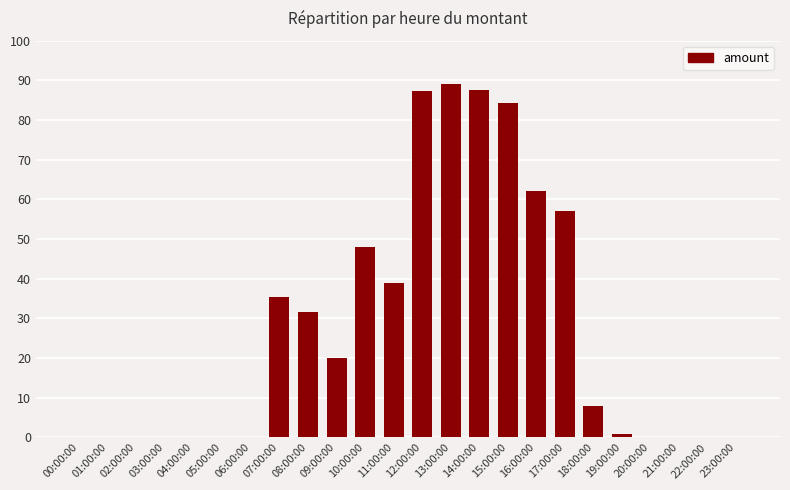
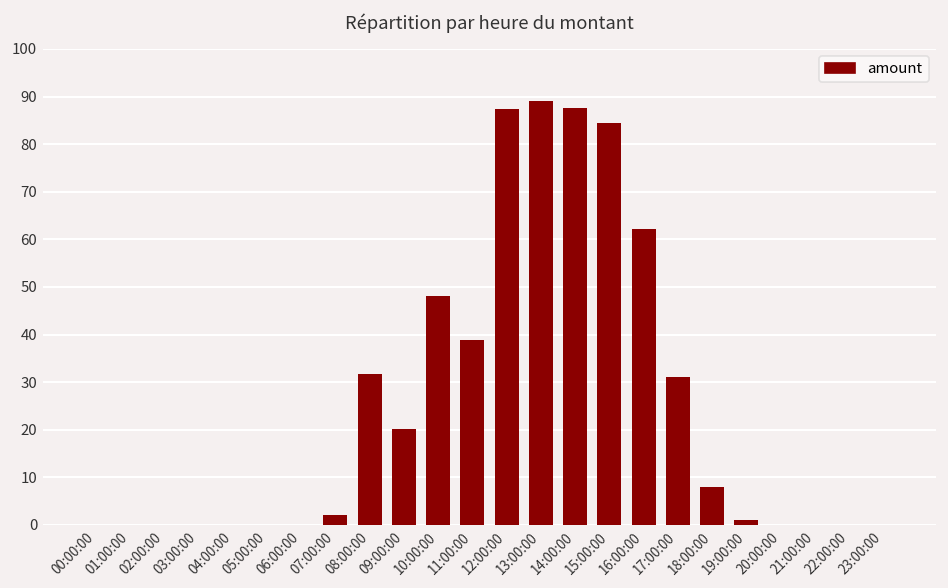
  {
    "00:00:00": 0,
    "01:00:00": 0,
    "02:00:00": 0,
    "03:00:00": 0,
    "04:00:00": 0,
    "05:00:00": 0,
    "06:00:00": 0,
-   "07:00:00": 35,
+   "07:00:00": 2,
    "08:00:00": 32,
    "09:00:00": 20,
    "10:00:00": 48,
    "11:00:00": 39,
    "12:00:00": 87,
    "13:00:00": 89,
    "14:00:00": 88,
    "15:00:00": 84,
    "16:00:00": 62,
-   "17:00:00": 57,
+   "17:00:00": 31,
    "18:00:00": 8,
    "19:00:00": 1,
    "20:00:00": 0,
    "21:00:00": 0,
    "22:00:00": 0,
    "23:00:00": 0
  }
